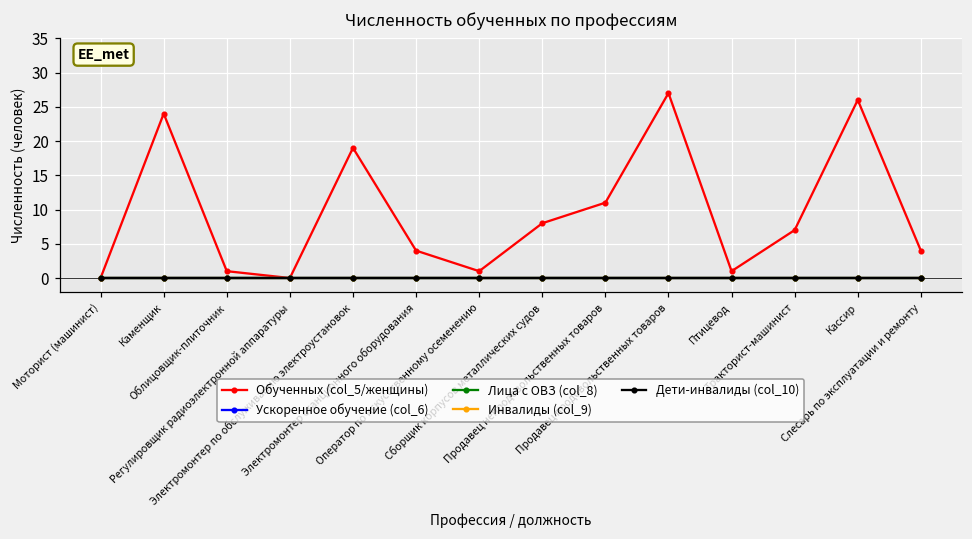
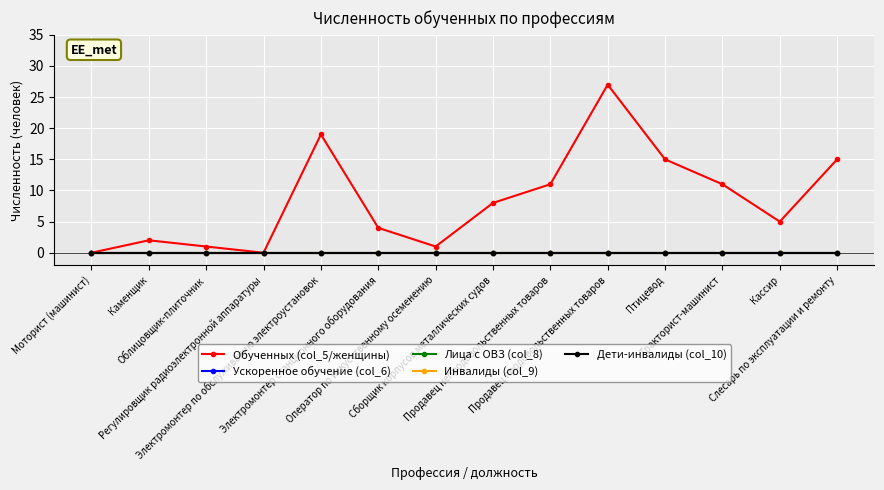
  {
    "Обученных (col_5/женщины)": {
-     "Каменщик": 24,
+     "Каменщик": 2,
      "Облицовщик-плиточник": 1,
      "Электромонтер по обслуживанию электроустановок": 19,
      "Электромонтер станционного оборудования": 4,
      "Оператор по искусственному осеменению": 1,
      "Сборщик корпусов металлических судов": 8,
      "Продавец непродовольственных товаров": 11,
      "Продавец продовольственных товаров": 27,
-     "Птицевод": 1,
-     "Тракторист-машинист": 7,
-     "Кассир": 26,
-     "Слесарь по эксплуатации и ремонту": 4
+     "Птицевод": 15,
+     "Тракторист-машинист": 11,
+     "Кассир": 5,
+     "Слесарь по эксплуатации и ремонту": 15
    },
    "Дети-инвалиды (col_10)": {
      "Каменщик": 0,
      "Облицовщик-плиточник": 0,
      "Электромонтер по обслуживанию электроустановок": 0,
      "Электромонтер станционного оборудования": 0,
      "Оператор по искусственному осеменению": 0,
      "Сборщик корпусов металлических судов": 0,
      "Продавец непродовольственных товаров": 0,
      "Продавец продовольственных товаров": 0,
      "Птицевод": 0,
      "Тракторист-машинист": 0,
      "Кассир": 0,
      "Слесарь по эксплуатации и ремонту": 0
    }
  }
